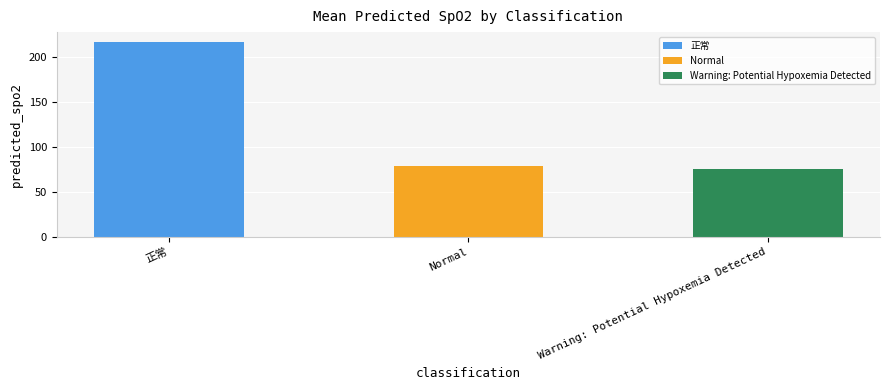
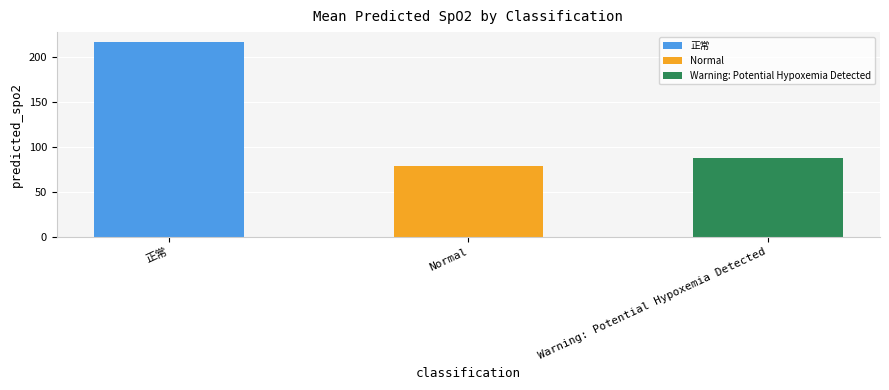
  {
    "正常": 220,
    "Normal": 80,
-   "Warning: Potential Hypoxemia Detected": 80
+   "Warning: Potential Hypoxemia Detected": 90
  }
